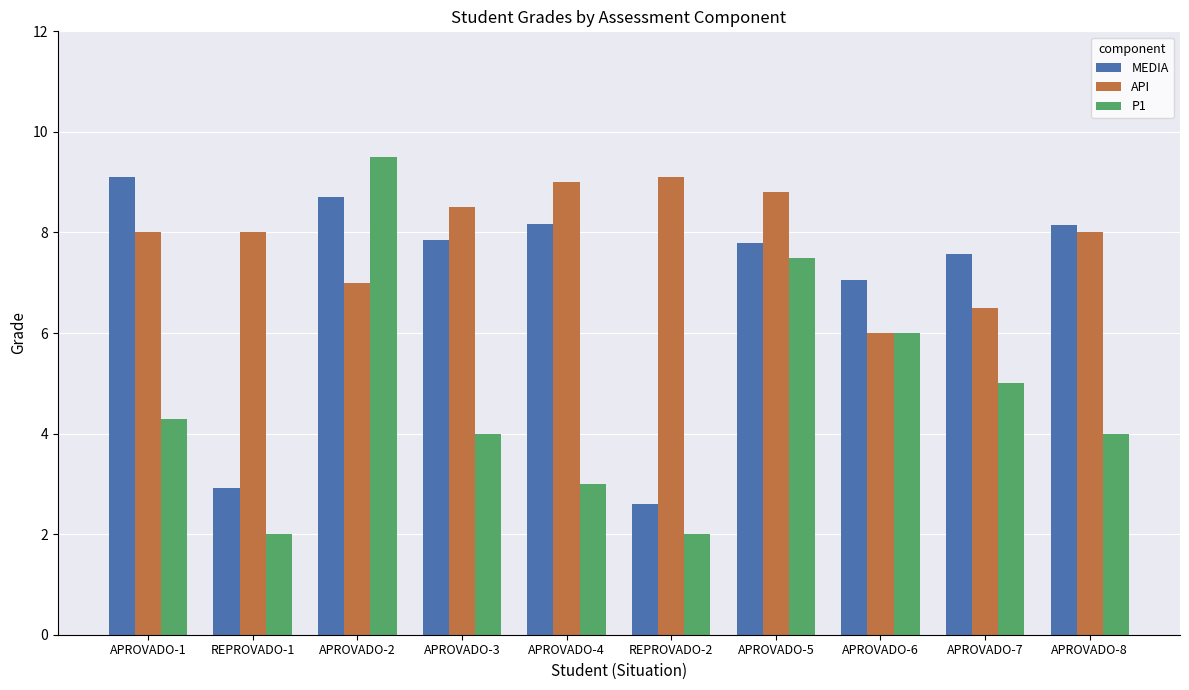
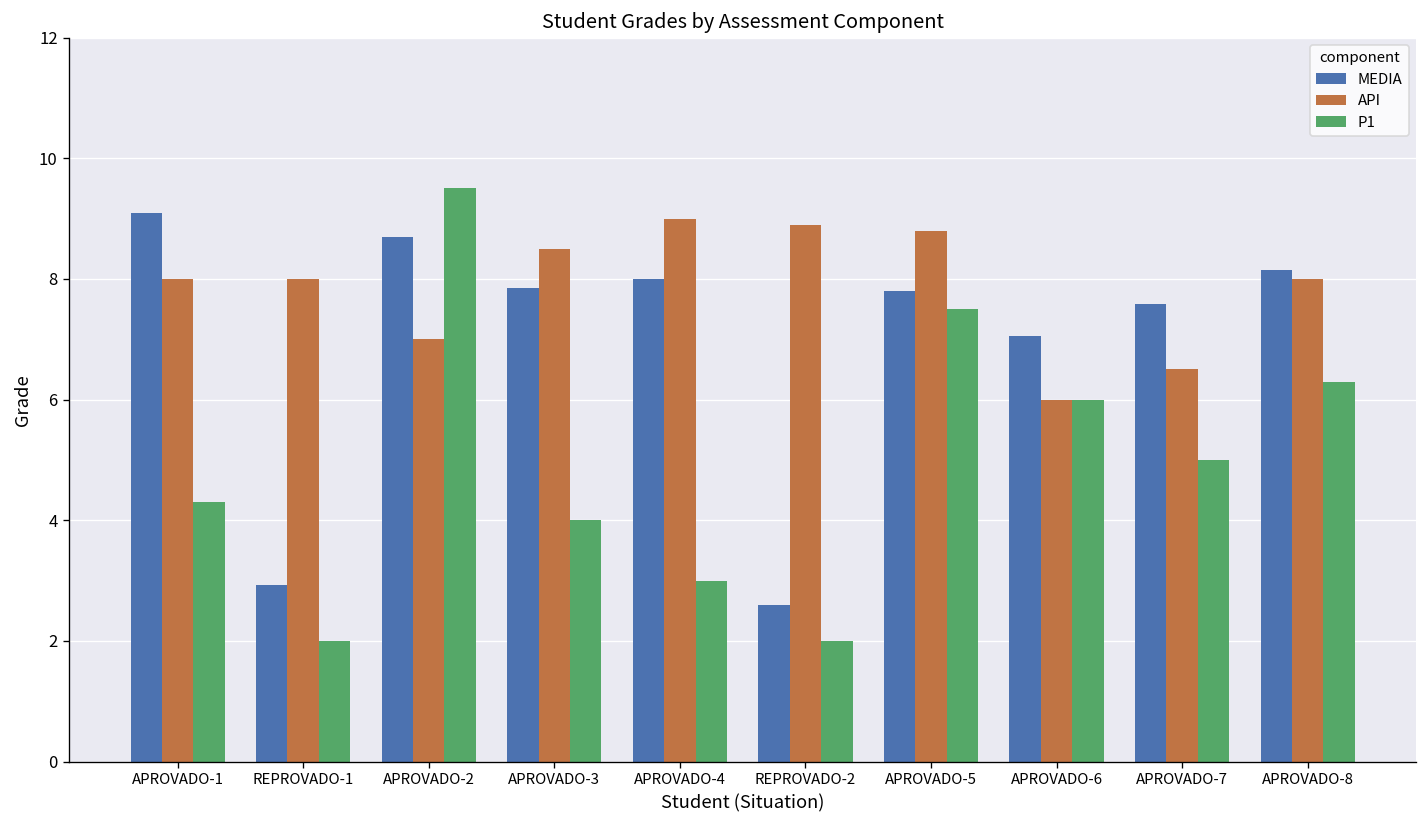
  {
    "MEDIA": {
      "APROVADO-1": 9.1,
      "REPROVADO-1": 2.9,
      "APROVADO-2": 8.7,
      "APROVADO-3": 7.9,
-     "APROVADO-4": 8.2,
+     "APROVADO-4": 8.0,
      "REPROVADO-2": 2.6,
      "APROVADO-5": 7.8,
      "APROVADO-6": 7.1,
      "APROVADO-7": 7.6,
      "APROVADO-8": 8.2
    },
    "API": {
      "APROVADO-1": 8.0,
      "REPROVADO-1": 8.0,
      "APROVADO-2": 7.0,
      "APROVADO-3": 8.5,
      "APROVADO-4": 9.0,
-     "REPROVADO-2": 9.1,
+     "REPROVADO-2": 8.9,
      "APROVADO-5": 8.8,
      "APROVADO-6": 6.0,
      "APROVADO-7": 6.5,
      "APROVADO-8": 8.0
    },
    "P1": {
      "APROVADO-1": 4.3,
      "REPROVADO-1": 2.0,
      "APROVADO-2": 9.5,
      "APROVADO-3": 4.0,
      "APROVADO-4": 3.0,
      "REPROVADO-2": 2.0,
      "APROVADO-5": 7.5,
      "APROVADO-6": 6.0,
      "APROVADO-7": 5.0,
-     "APROVADO-8": 4.0
+     "APROVADO-8": 6.3
    }
  }
